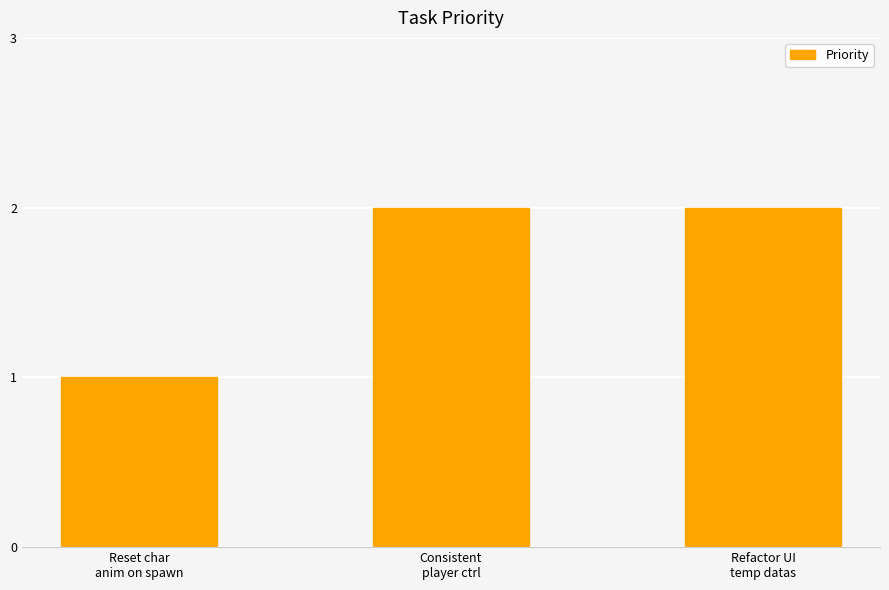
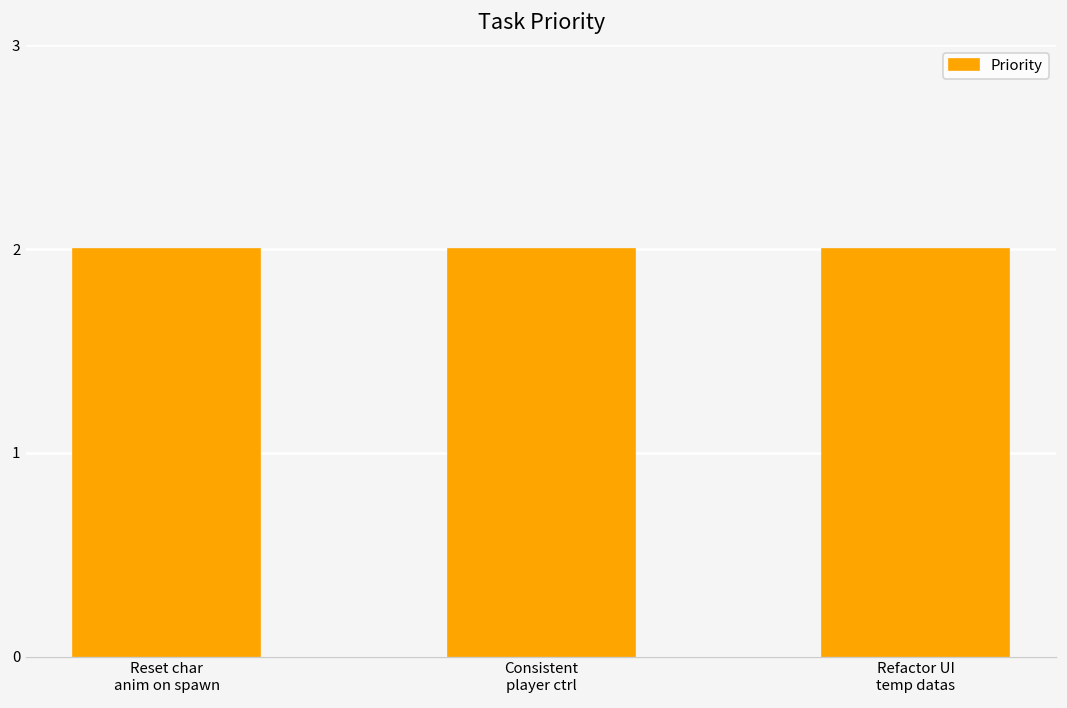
  {
-   "Reset char anim on spawn": 1,
+   "Reset char anim on spawn": 2,
    "Consistent player ctrl": 2,
    "Refactor UI temp datas": 2
  }
